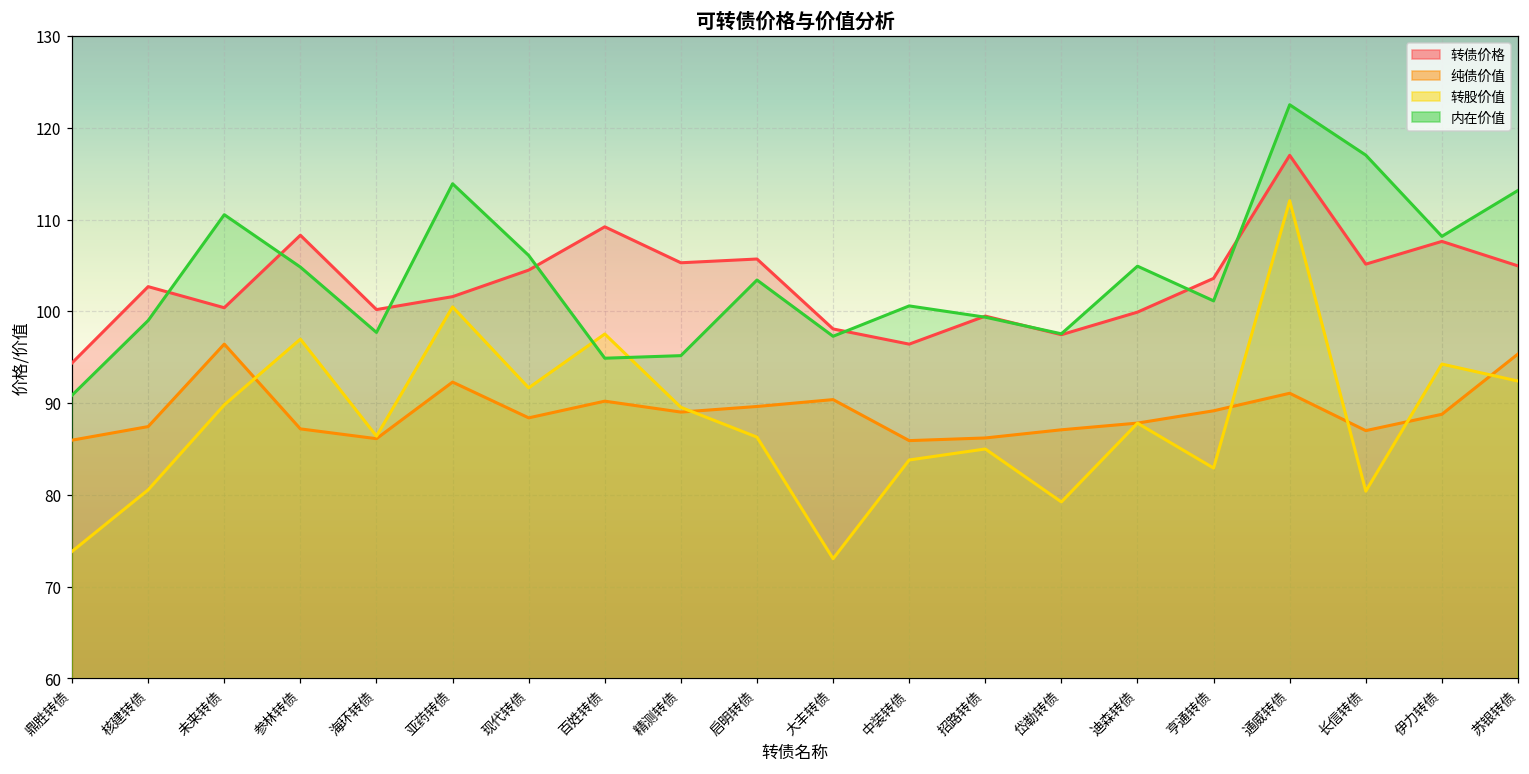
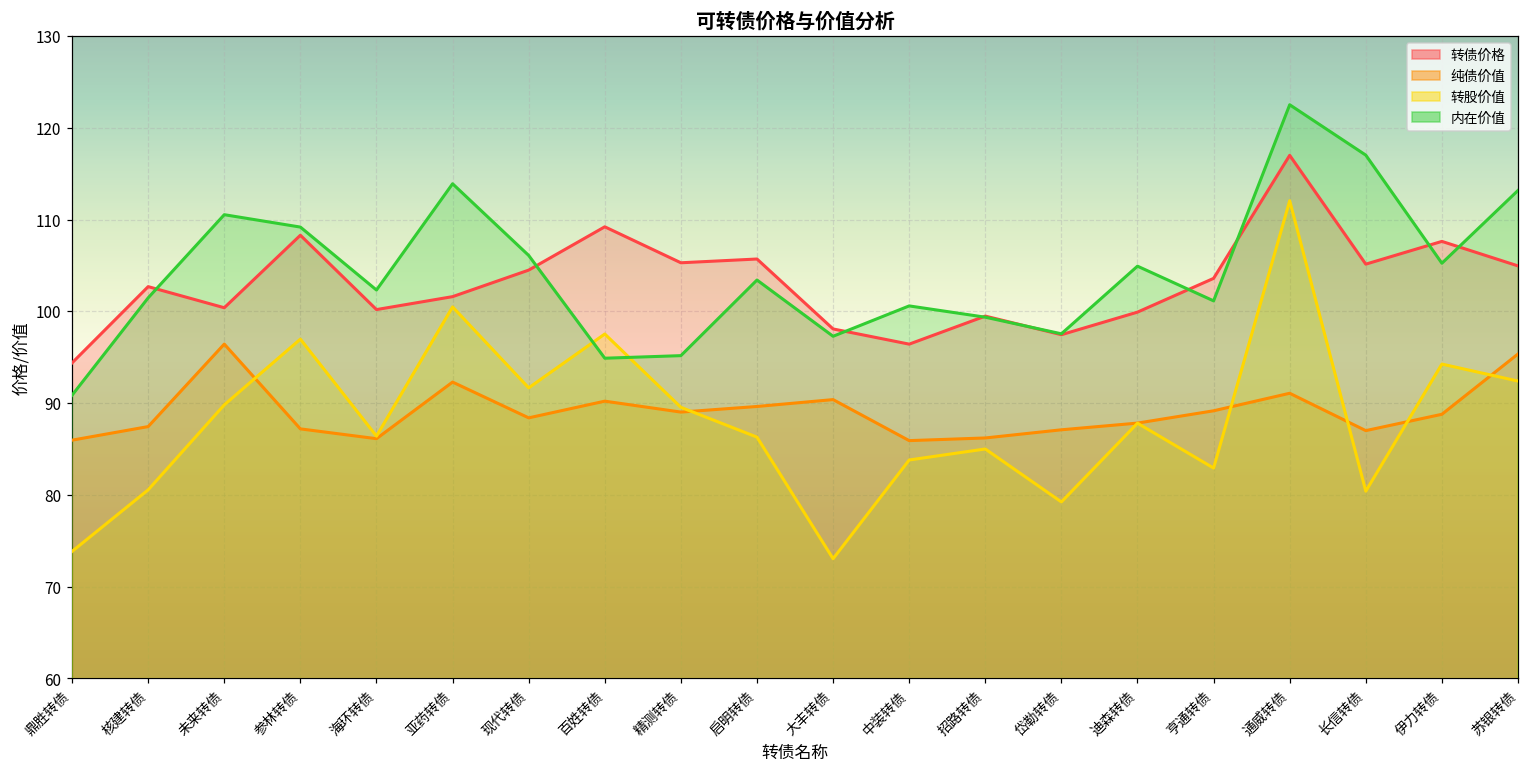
  {
    "内在价值": {
      "鼎胜转债": 91,
-     "核建转债": 99,
+     "核建转债": 101,
      "未来转债": 111,
-     "参林转债": 105,
-     "海环转债": 98,
+     "参林转债": 109,
+     "海环转债": 102,
      "亚药转债": 114,
      "现代转债": 106,
      "百姓转债": 95,
      "精测转债": 95,
      "启明转债": 103,
      "大丰转债": 97,
      "中装转债": 101,
      "迪森转债": 105,
      "亨通转债": 101,
      "通威转债": 123,
      "长信转债": 117,
-     "伊力转债": 108,
+     "伊力转债": 105,
      "苏银转债": 113
    }
  }
